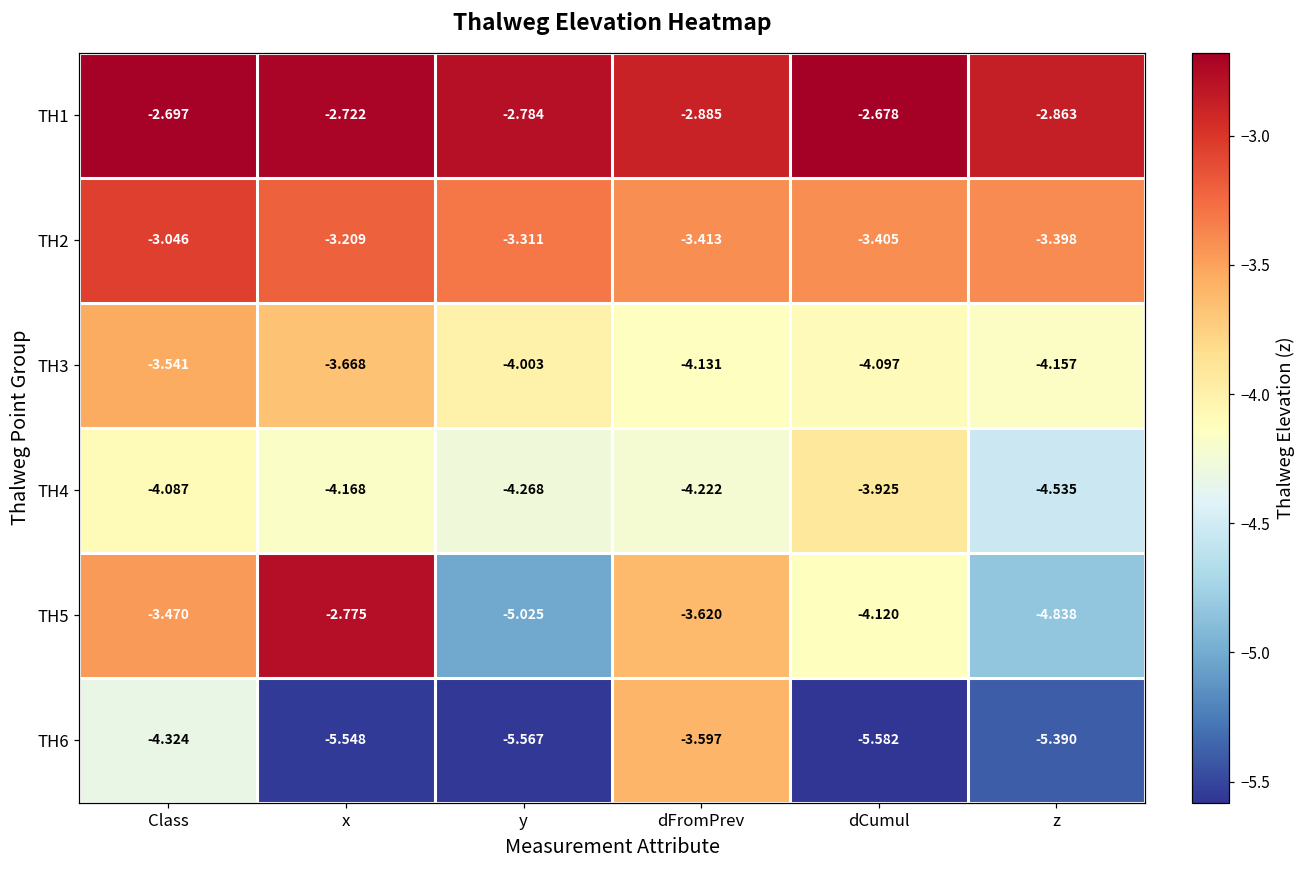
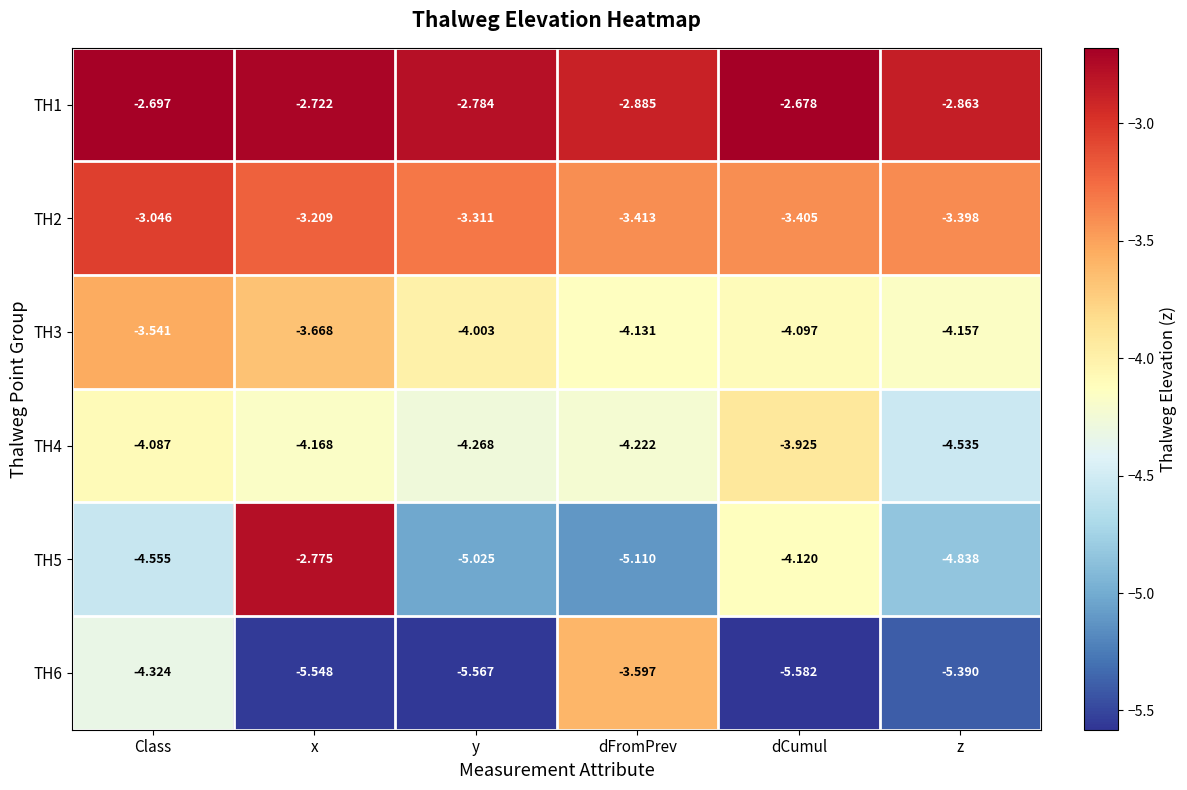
  {
    "TH1": {
      "Class": -2.697,
      "x": -2.722,
      "y": -2.784,
      "dFromPrev": -2.885,
      "dCumul": -2.678,
      "z": -2.863
    },
    "TH2": {
      "Class": -3.046,
      "x": -3.209,
      "y": -3.311,
      "dFromPrev": -3.413,
      "dCumul": -3.405,
      "z": -3.398
    },
    "TH3": {
      "Class": -3.541,
      "x": -3.668,
      "y": -4.003,
      "dFromPrev": -4.131,
      "dCumul": -4.097,
      "z": -4.157
    },
    "TH4": {
      "Class": -4.087,
      "x": -4.168,
      "y": -4.268,
      "dFromPrev": -4.222,
      "dCumul": -3.925,
      "z": -4.535
    },
    "TH5": {
-     "Class": -3.470,
+     "Class": -4.555,
      "x": -2.775,
      "y": -5.025,
-     "dFromPrev": -3.620,
+     "dFromPrev": -5.110,
      "dCumul": -4.120,
      "z": -4.838
    },
    "TH6": {
      "Class": -4.324,
      "x": -5.548,
      "y": -5.567,
      "dFromPrev": -3.597,
      "dCumul": -5.582,
      "z": -5.390
    }
  }
